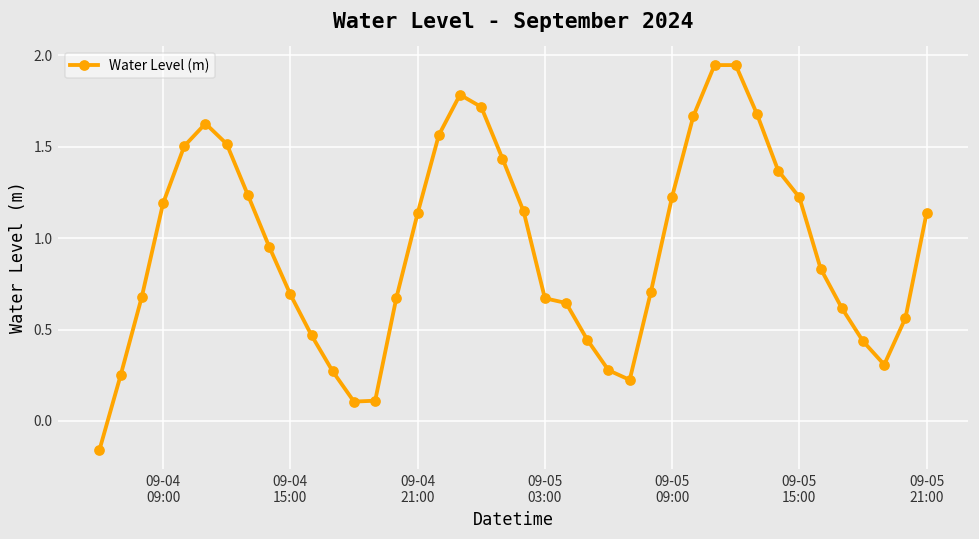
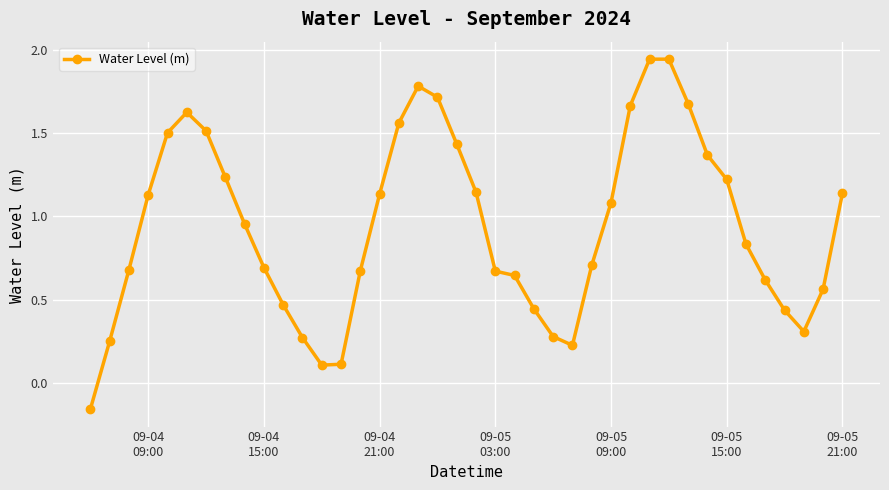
  {
-   "09-04 09:00": 1.19,
+   "09-04 09:00": 1.13,
    "09-04 15:00": 0.69,
    "09-04 21:00": 1.14,
    "09-05 03:00": 0.67,
-   "09-05 09:00": 1.23,
+   "09-05 09:00": 1.08,
    "09-05 15:00": 1.22,
    "09-05 21:00": 1.14
  }
